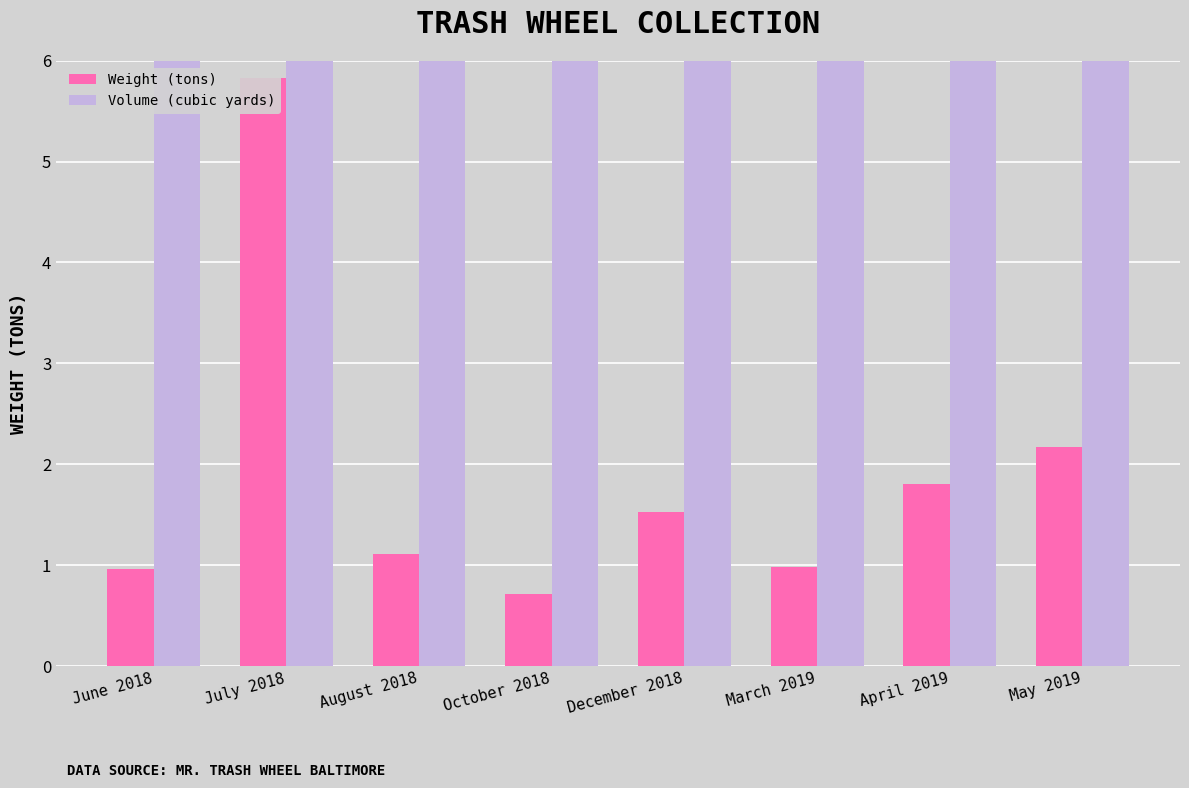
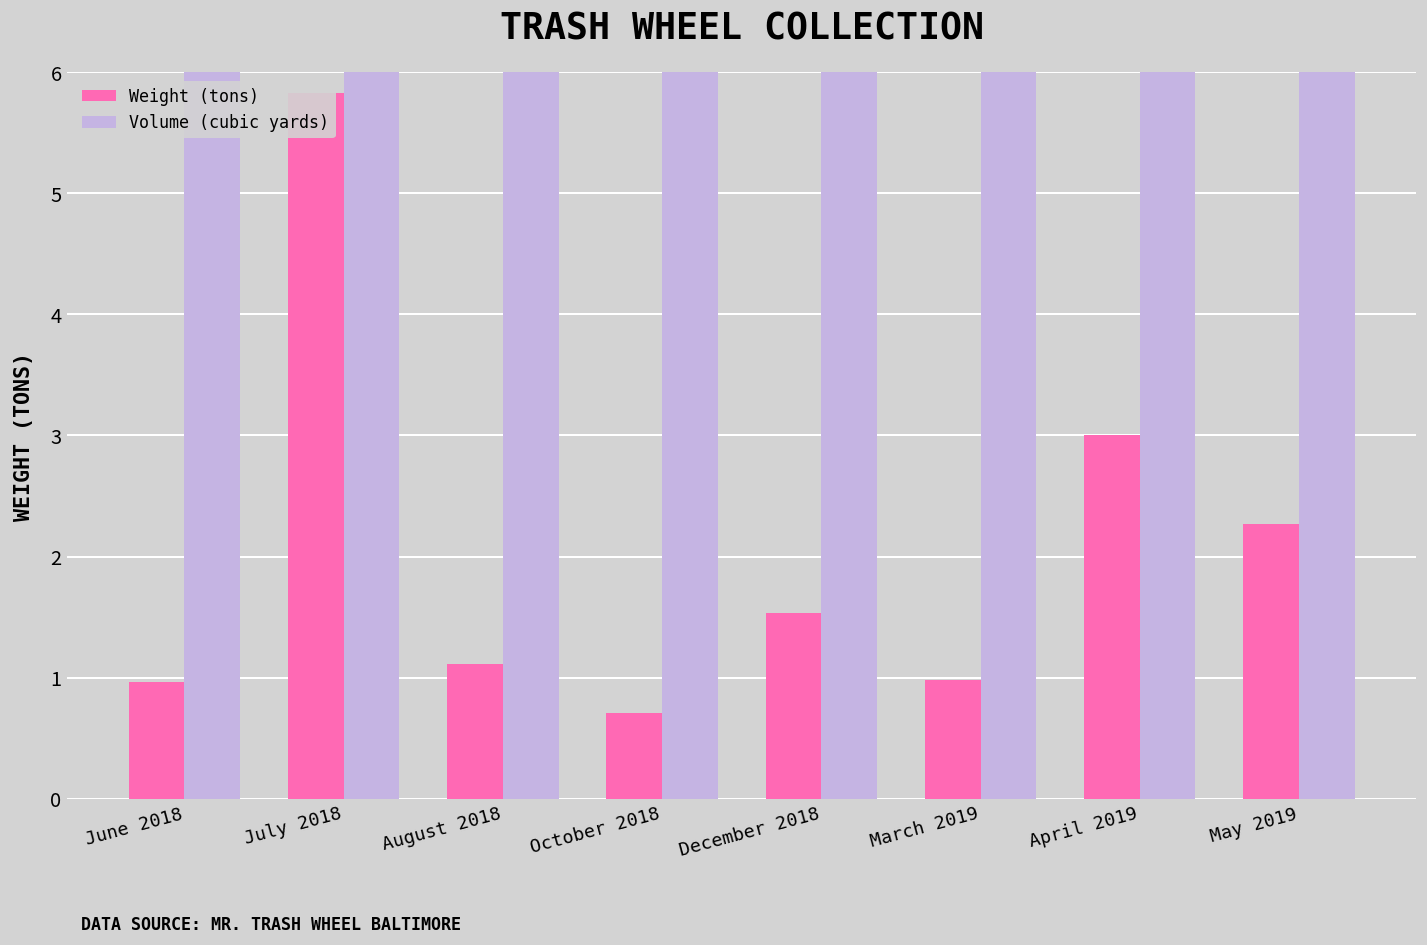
  {
    "Weight (tons)": {
      "June 2018": 0.96,
      "August 2018": 1.11,
      "October 2018": 0.71,
      "December 2018": 1.53,
      "March 2019": 0.98,
-     "April 2019": 1.8,
-     "May 2019": 2.17
+     "April 2019": 3.0,
+     "May 2019": 2.27
    }
  }
